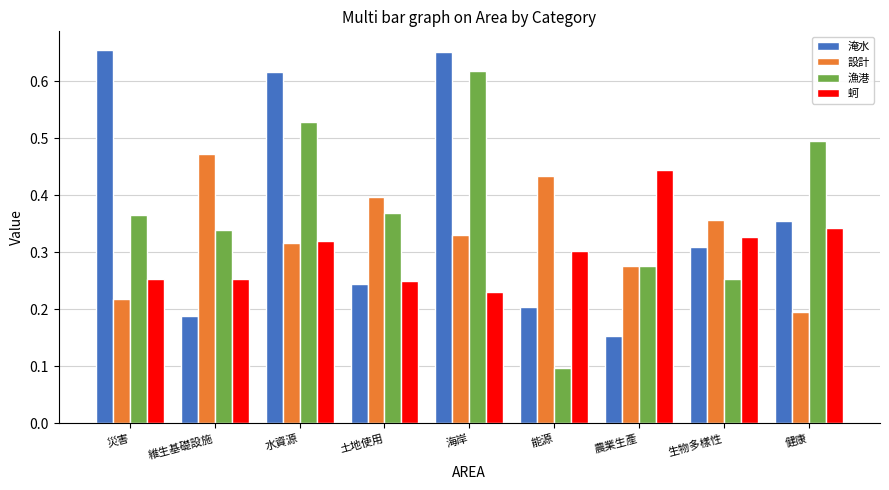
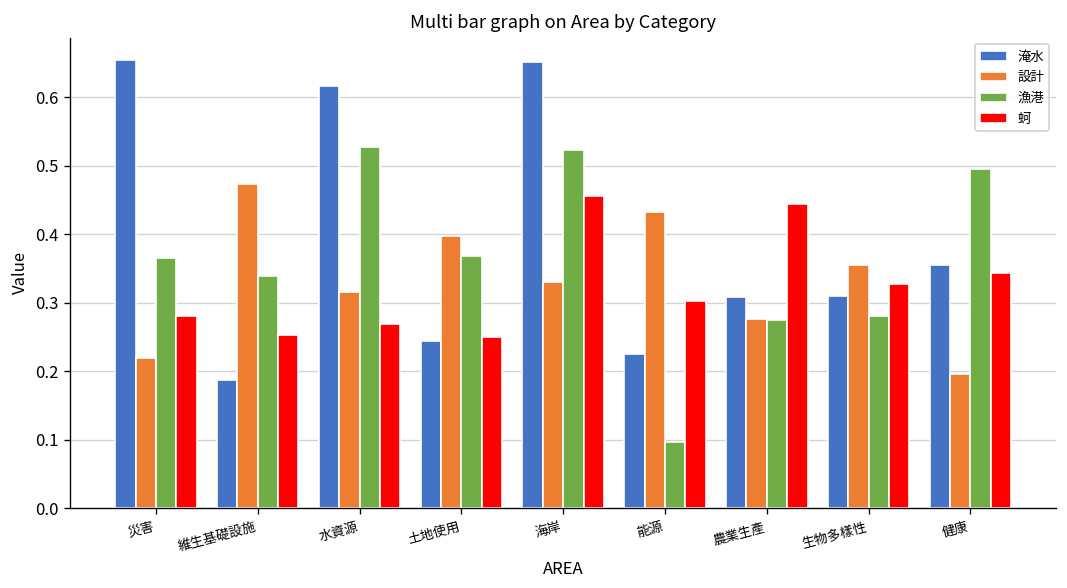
  {
    "淹水": {
      "災害": 0.65,
      "維生基礎設施": 0.19,
      "水資源": 0.62,
      "土地使用": 0.24,
      "海岸": 0.65,
-     "能源": 0.20,
-     "農業生產": 0.15,
+     "能源": 0.23,
+     "農業生產": 0.31,
      "生物多樣性": 0.31,
      "健康": 0.36
    },
    "設計": {
      "災害": 0.22,
      "維生基礎設施": 0.47,
      "水資源": 0.32,
      "土地使用": 0.40,
      "海岸": 0.33,
      "能源": 0.43,
      "農業生產": 0.28,
      "生物多樣性": 0.36,
      "健康": 0.20
    },
    "漁港": {
      "災害": 0.37,
      "維生基礎設施": 0.34,
      "水資源": 0.53,
      "土地使用": 0.37,
-     "海岸": 0.62,
+     "海岸": 0.52,
      "能源": 0.10,
      "農業生產": 0.28,
-     "生物多樣性": 0.25,
+     "生物多樣性": 0.28,
      "健康": 0.49
    },
    "蚵": {
-     "災害": 0.25,
+     "災害": 0.28,
      "維生基礎設施": 0.25,
-     "水資源": 0.32,
+     "水資源": 0.27,
      "土地使用": 0.25,
-     "海岸": 0.23,
+     "海岸": 0.46,
      "能源": 0.30,
      "農業生產": 0.44,
      "生物多樣性": 0.33,
      "健康": 0.34
    }
  }
